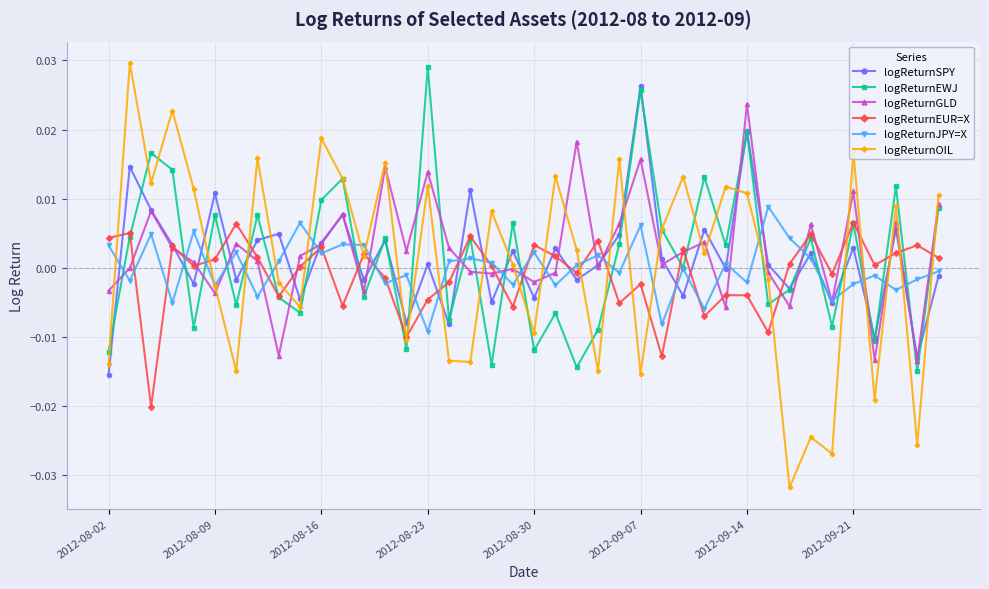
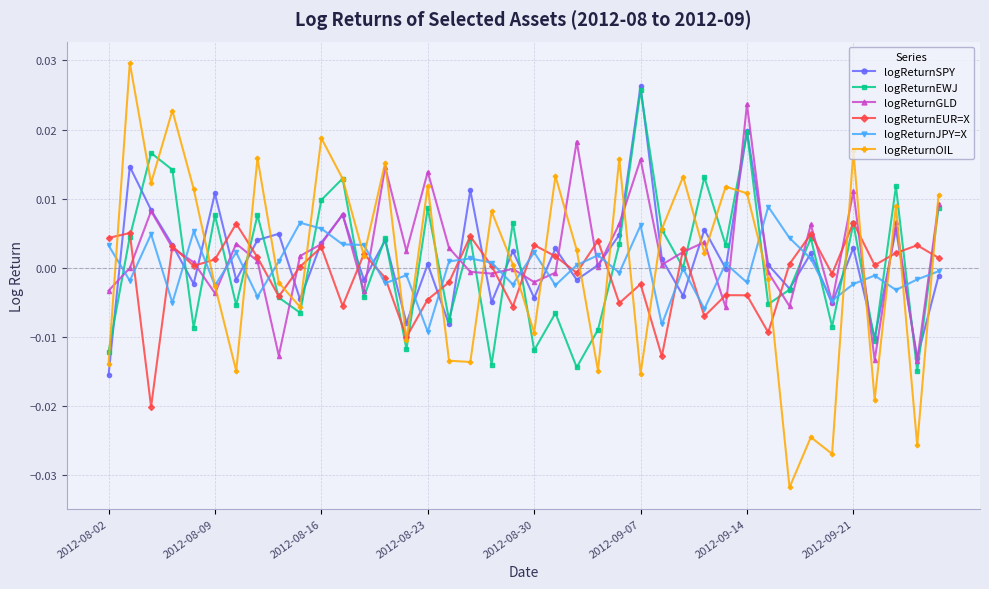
  {
    "logReturnSPY": {
      "2012-08-02": -0.016,
      "2012-08-09": 0.011,
      "2012-08-23": 0.000,
      "2012-08-30": -0.004,
      "2012-09-07": 0.026,
      "2012-09-21": 0.003
    },
    "logReturnEWJ": {
      "2012-08-02": -0.012,
      "2012-08-09": 0.008,
      "2012-08-16": 0.010,
-     "2012-08-23": 0.029,
+     "2012-08-23": 0.009,
      "2012-08-30": -0.012,
      "2012-09-07": 0.026
    },
    "logReturnGLD": {
      "2012-08-02": -0.003,
      "2012-08-09": -0.004,
      "2012-08-23": 0.014,
      "2012-08-30": -0.002,
      "2012-09-07": 0.016,
      "2012-09-14": 0.024,
      "2012-09-21": 0.011
    },
    "logReturnEUR=X": {
      "2012-08-02": 0.004,
      "2012-08-09": 0.001,
      "2012-08-16": 0.003,
      "2012-08-23": -0.005,
      "2012-08-30": 0.003,
      "2012-09-07": -0.002,
      "2012-09-14": -0.004
    },
    "logReturnJPY=X": {
      "2012-08-02": 0.003,
-     "2012-08-16": 0.002,
+     "2012-08-16": 0.006,
      "2012-08-23": -0.009,
      "2012-08-30": 0.002,
      "2012-09-07": 0.006,
      "2012-09-14": -0.002,
      "2012-09-21": -0.002
    },
    "logReturnOIL": {
      "2012-08-02": -0.014,
      "2012-08-16": 0.019,
      "2012-08-23": 0.012,
      "2012-08-30": -0.009,
      "2012-09-07": -0.015,
      "2012-09-14": 0.011
    }
  }
